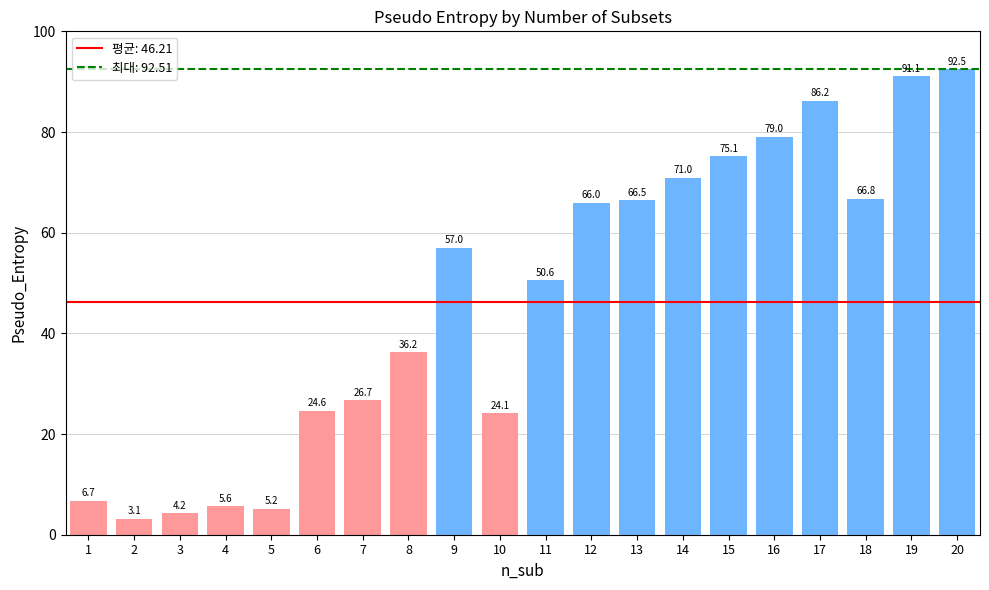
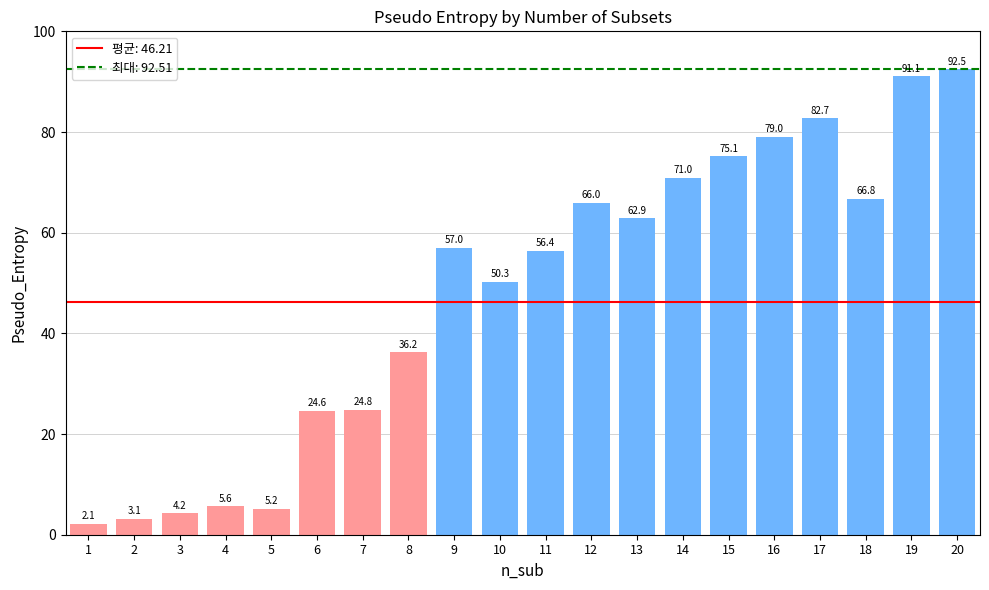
  {
-   "1": 6.7,
+   "1": 2.1,
    "2": 3.1,
    "3": 4.2,
    "4": 5.6,
    "5": 5.2,
    "6": 24.6,
-   "7": 26.7,
+   "7": 24.8,
    "8": 36.2,
    "9": 57.0,
-   "10": 24.1,
-   "11": 50.6,
+   "10": 50.3,
+   "11": 56.4,
    "12": 66.0,
-   "13": 66.5,
+   "13": 62.9,
    "14": 71.0,
    "15": 75.1,
    "16": 79.0,
-   "17": 86.2,
+   "17": 82.7,
    "18": 66.8,
    "19": 91.1,
    "20": 92.5
  }
